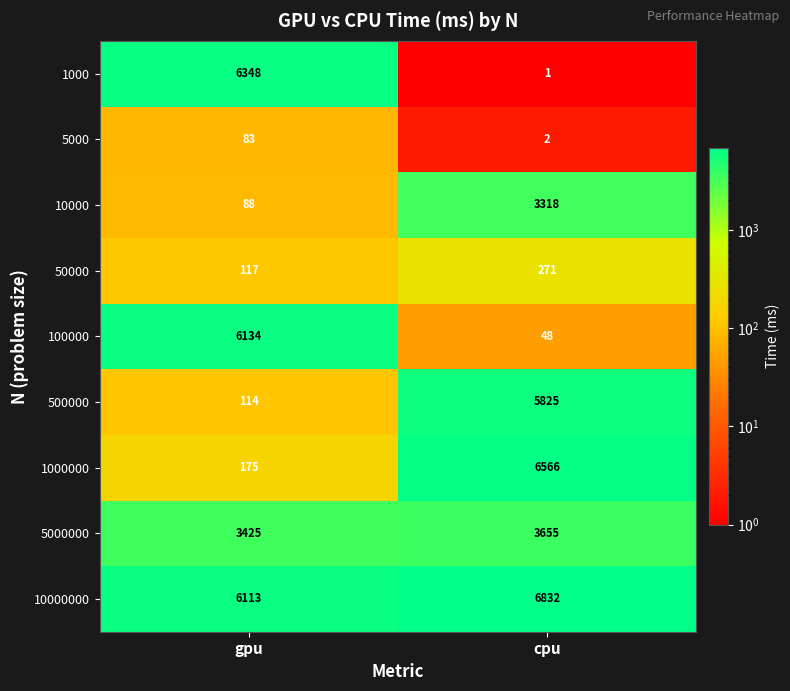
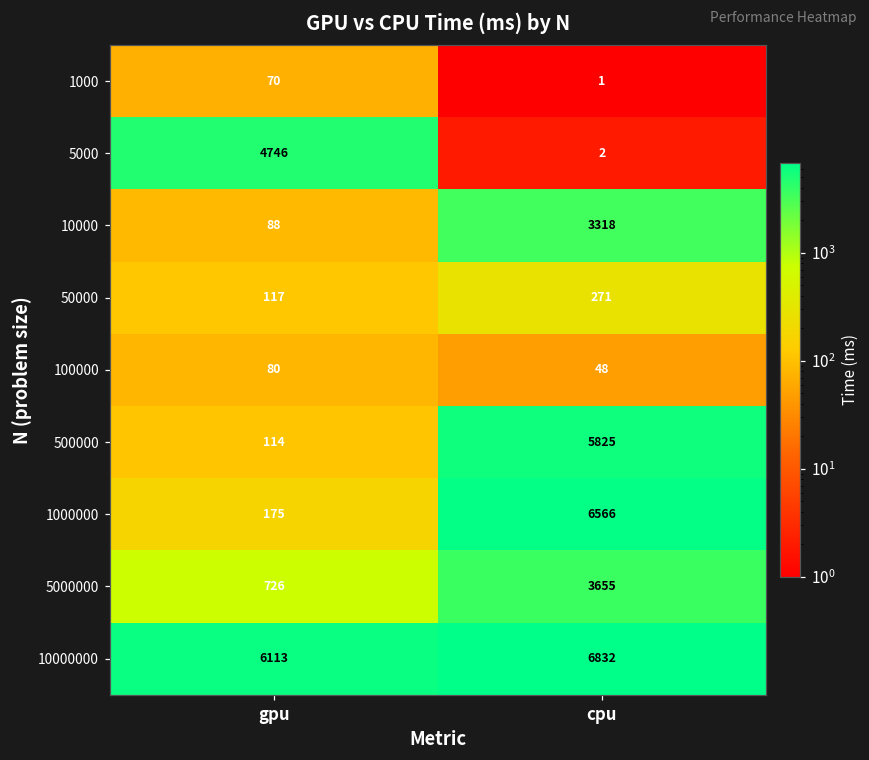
  {
    "1000": {
-     "gpu": 6348,
+     "gpu": 70,
      "cpu": 1
    },
    "5000": {
-     "gpu": 83,
+     "gpu": 4746,
      "cpu": 2
    },
    "10000": {
      "gpu": 88,
      "cpu": 3318
    },
    "50000": {
      "gpu": 117,
      "cpu": 271
    },
    "100000": {
-     "gpu": 6134,
+     "gpu": 80,
      "cpu": 48
    },
    "500000": {
      "gpu": 114,
      "cpu": 5825
    },
    "1000000": {
      "gpu": 175,
      "cpu": 6566
    },
    "5000000": {
-     "gpu": 3425,
+     "gpu": 726,
      "cpu": 3655
    },
    "10000000": {
      "gpu": 6113,
      "cpu": 6832
    }
  }
